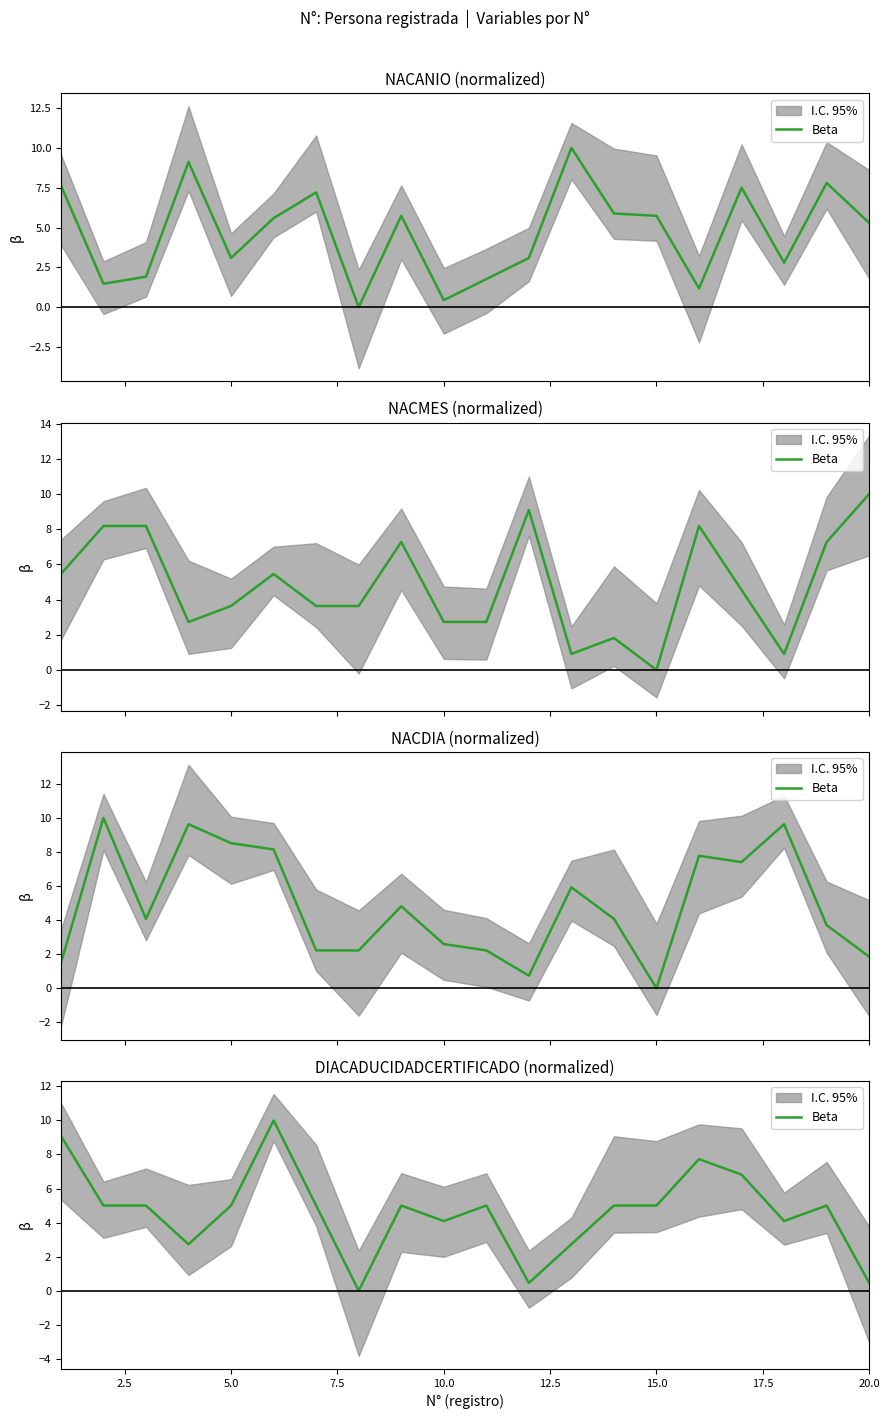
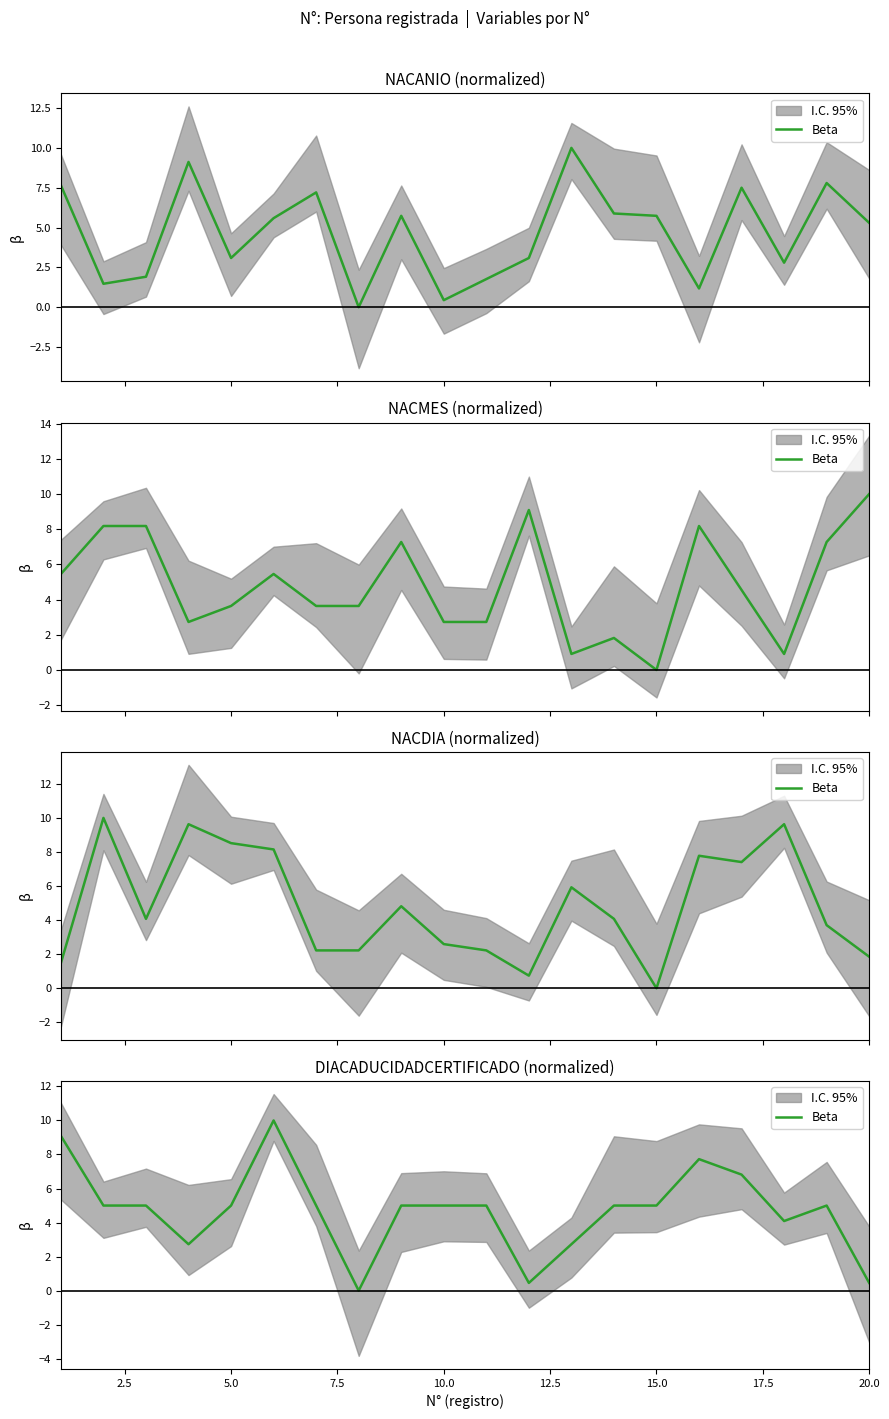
  {
    "DIACADUCIDADCERTIFICADO (normalized)": {
      "Beta": {
        "5.0": 5.0,
-       "10.0": 4.1,
+       "10.0": 5.0,
        "15.0": 5.0,
        "20.0": 0.5
      }
    }
  }
